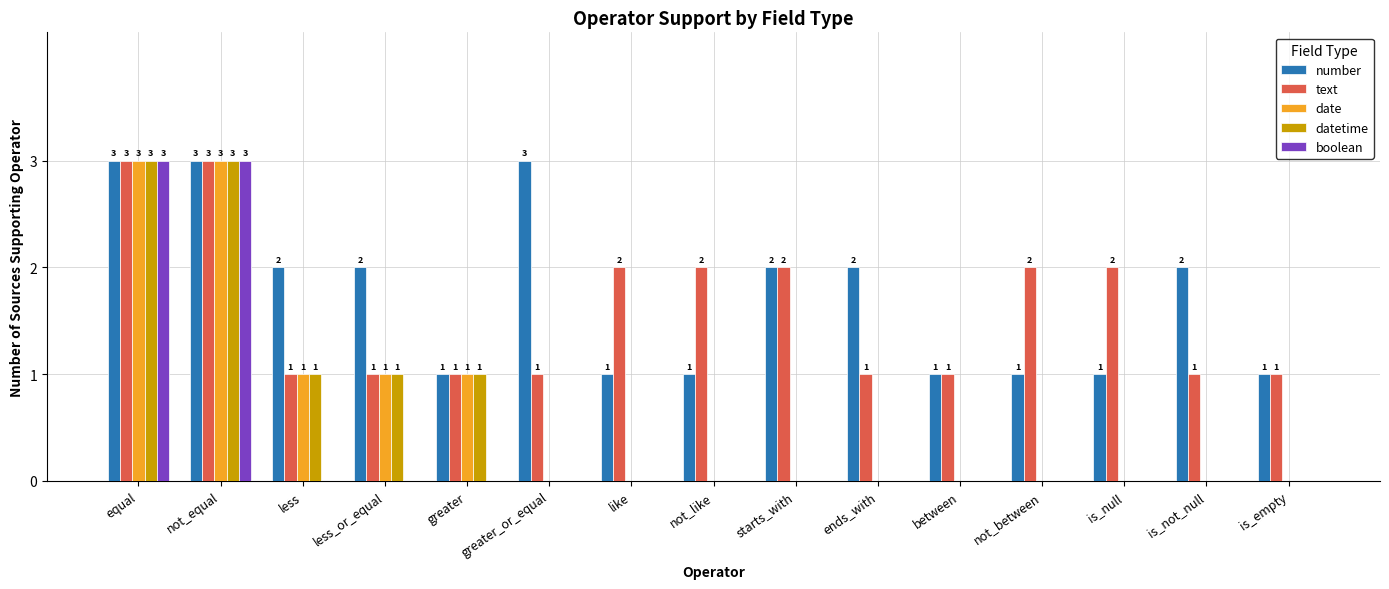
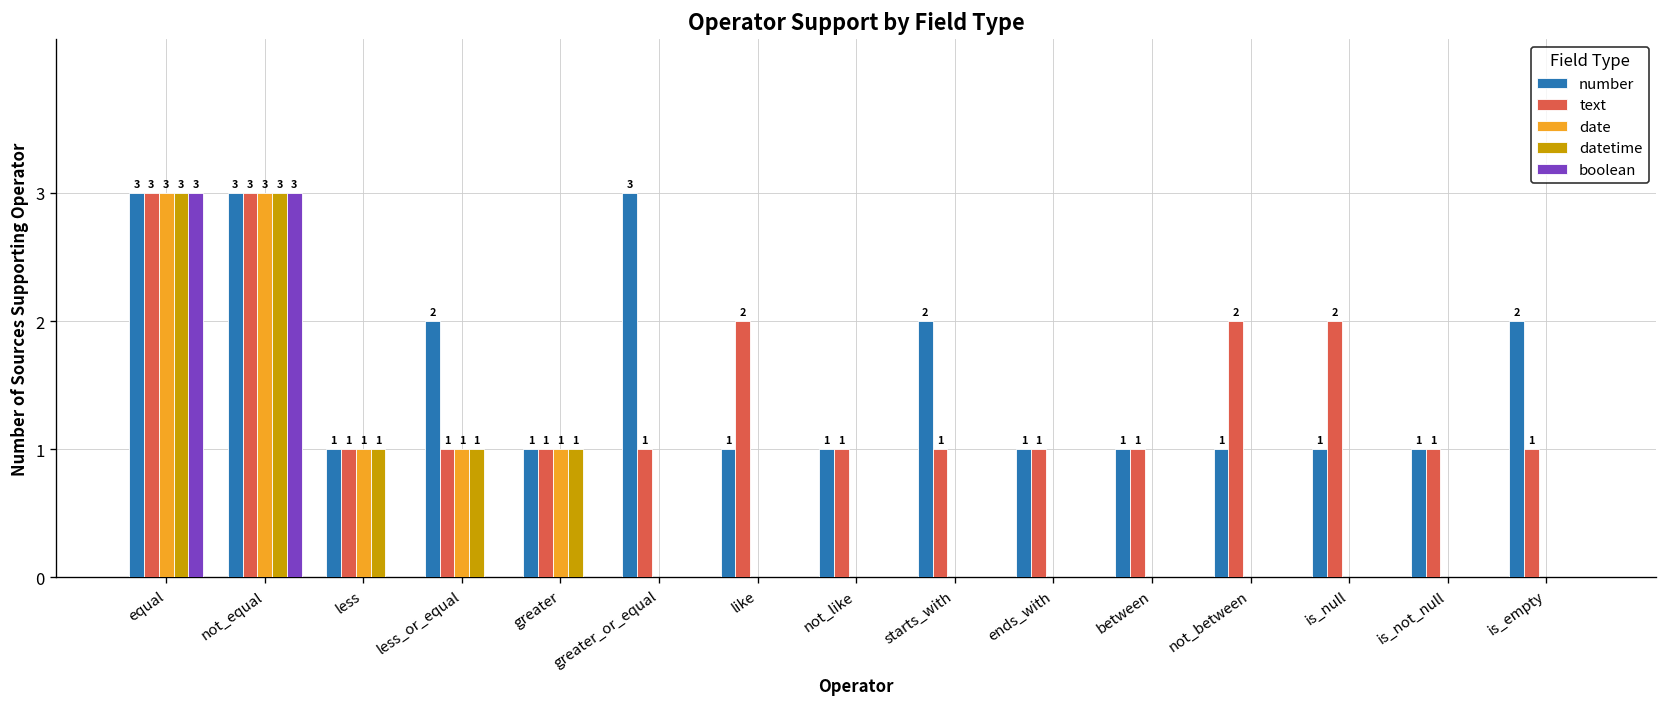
  {
    "number": {
      "equal": 3,
      "not_equal": 3,
-     "less": 2,
+     "less": 1,
      "less_or_equal": 2,
      "greater": 1,
      "greater_or_equal": 3,
      "like": 1,
      "not_like": 1,
      "starts_with": 2,
-     "ends_with": 2,
+     "ends_with": 1,
      "between": 1,
      "not_between": 1,
      "is_null": 1,
-     "is_not_null": 2,
-     "is_empty": 1
+     "is_not_null": 1,
+     "is_empty": 2
    },
    "text": {
      "equal": 3,
      "not_equal": 3,
      "less": 1,
      "less_or_equal": 1,
      "greater": 1,
      "greater_or_equal": 1,
      "like": 2,
-     "not_like": 2,
-     "starts_with": 2,
+     "not_like": 1,
+     "starts_with": 1,
      "ends_with": 1,
      "between": 1,
      "not_between": 2,
      "is_null": 2,
      "is_not_null": 1,
      "is_empty": 1
    },
    "boolean": {
      "equal": 3,
      "not_equal": 3
    }
  }
